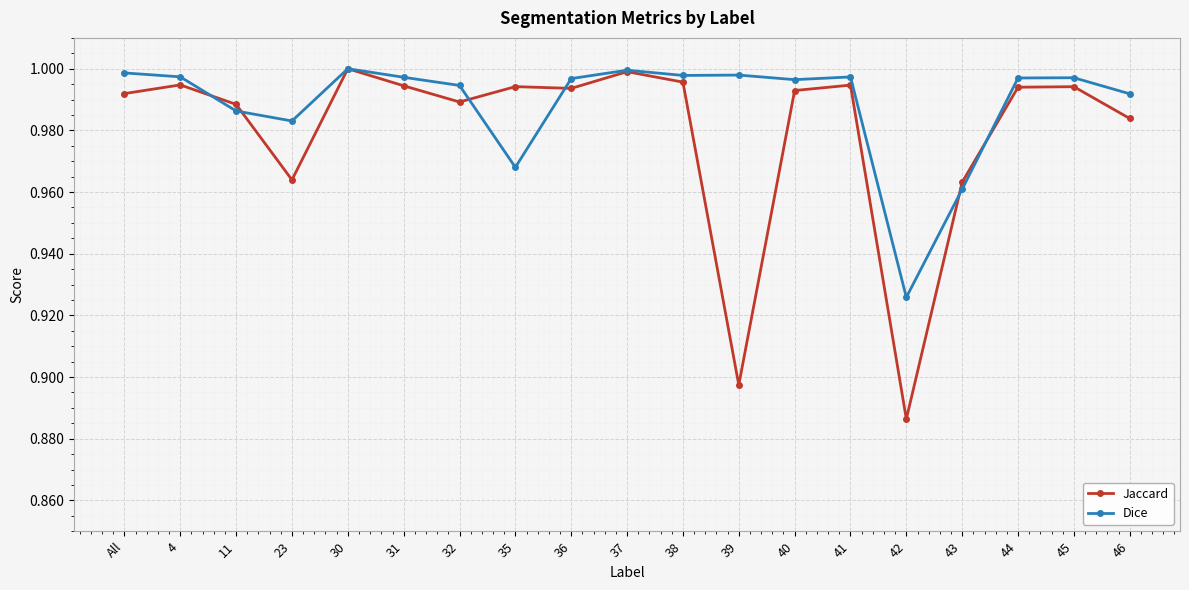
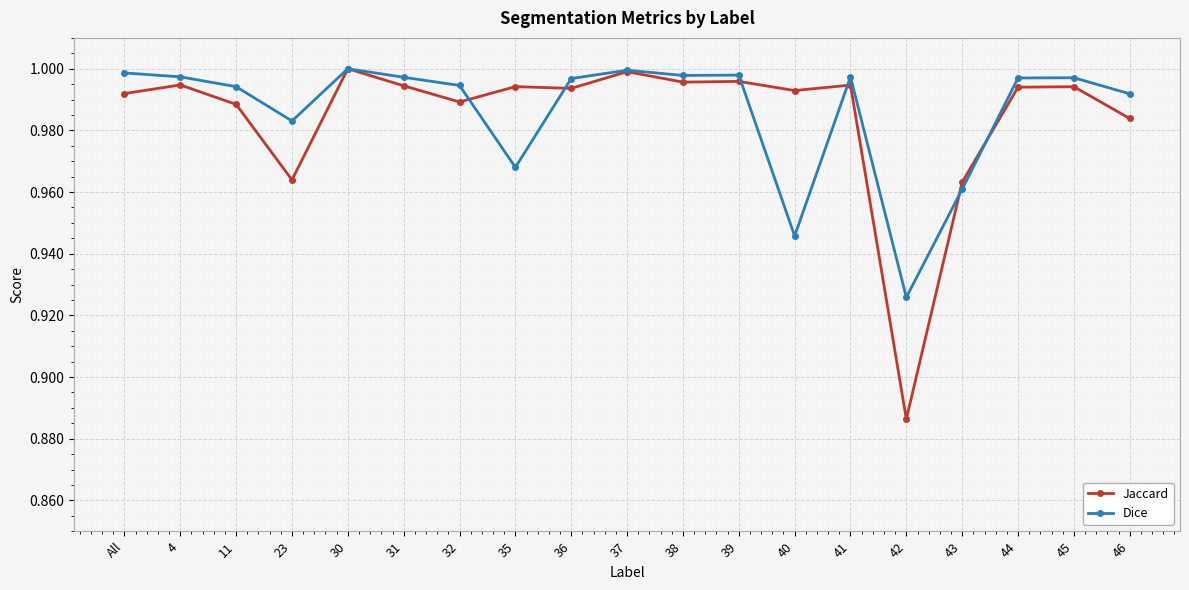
  {
    "Jaccard": {
      "All": 0.992,
      "4": 0.995,
      "11": 0.988,
      "23": 0.964,
      "31": 0.994,
      "32": 0.989,
      "35": 0.994,
      "36": 0.994,
      "38": 0.996,
-     "39": 0.897,
+     "39": 0.996,
      "40": 0.993,
      "41": 0.995,
      "42": 0.886,
      "43": 0.963,
      "44": 0.994,
      "45": 0.994,
      "46": 0.984
    },
    "Dice": {
      "All": 0.999,
      "4": 0.997,
-     "11": 0.986,
+     "11": 0.994,
      "23": 0.983,
      "31": 0.997,
      "32": 0.995,
      "35": 0.968,
      "36": 0.997,
      "38": 0.998,
      "39": 0.998,
-     "40": 0.996,
+     "40": 0.946,
      "41": 0.997,
      "42": 0.926,
      "43": 0.961,
      "44": 0.997,
      "45": 0.997,
      "46": 0.992
    }
  }
